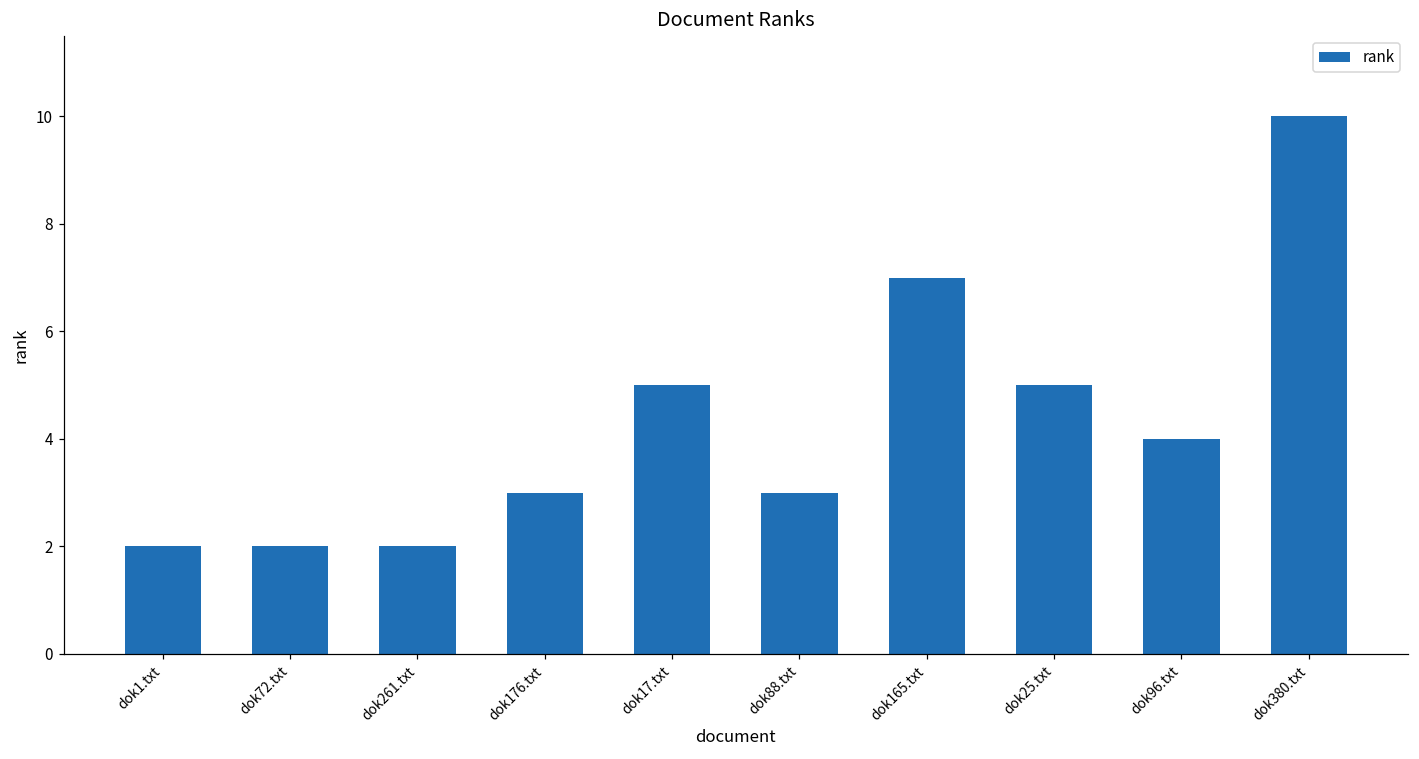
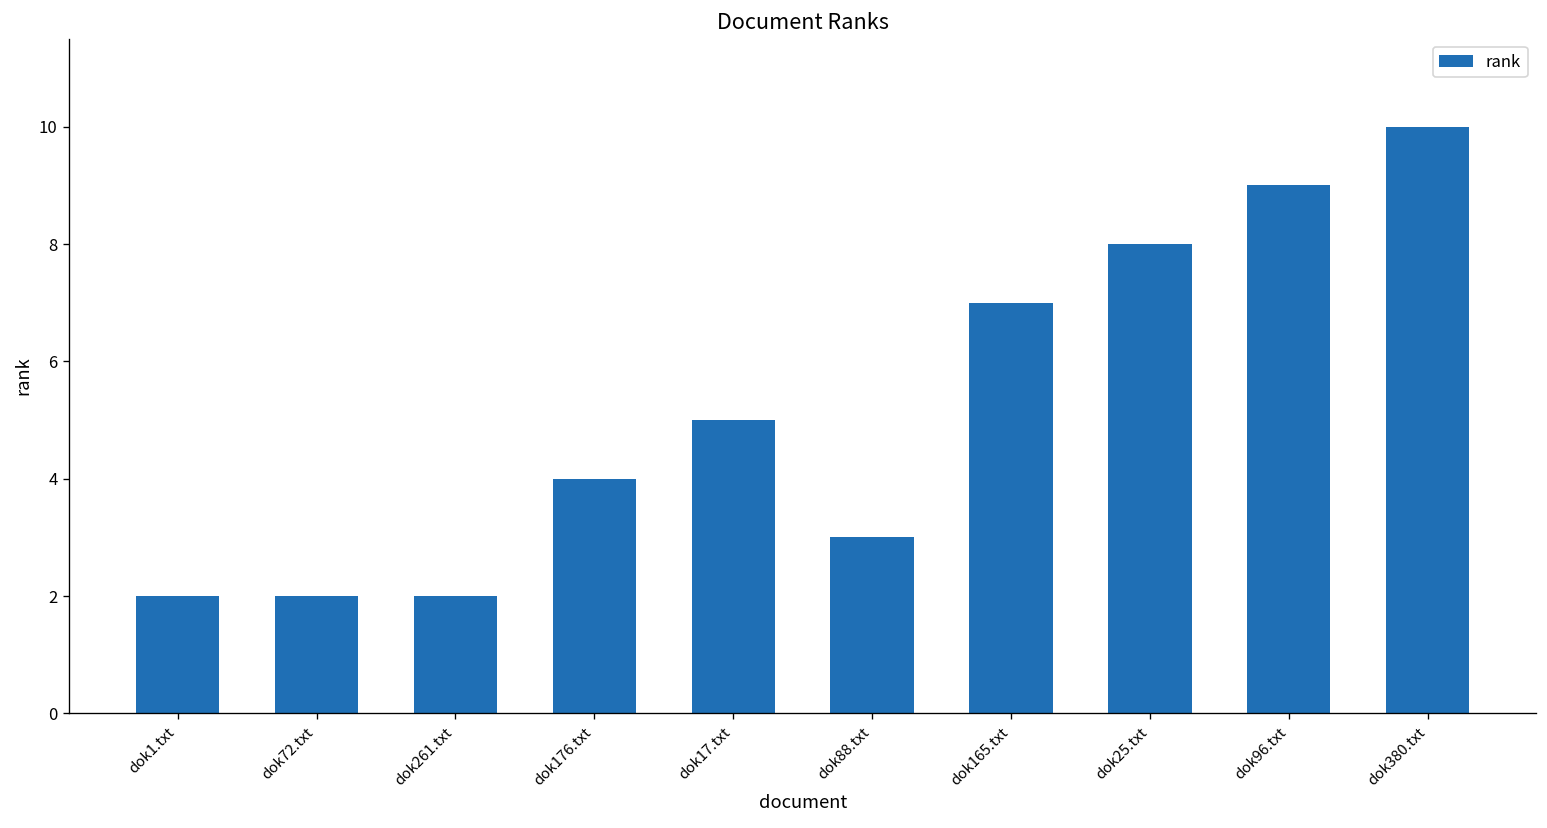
  {
    "dok1.txt": 2,
    "dok72.txt": 2,
    "dok261.txt": 2,
-   "dok176.txt": 3,
+   "dok176.txt": 4,
    "dok17.txt": 5,
    "dok88.txt": 3,
    "dok165.txt": 7,
-   "dok25.txt": 5,
-   "dok96.txt": 4,
+   "dok25.txt": 8,
+   "dok96.txt": 9,
    "dok380.txt": 10
  }
